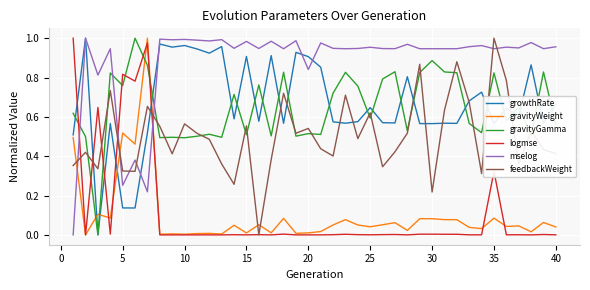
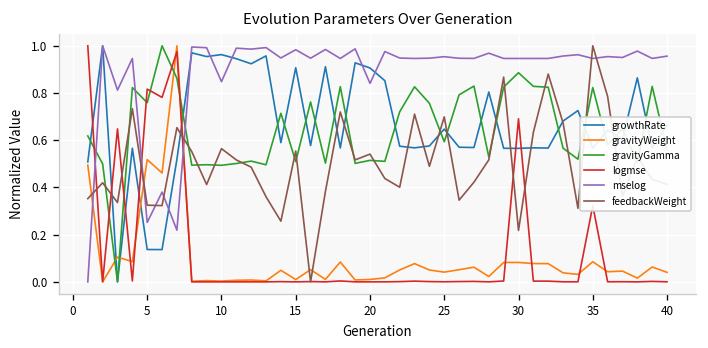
  {
    "growthRate": {
      "5": 0.14,
      "10": 0.96,
      "15": 0.91,
      "20": 0.91,
      "25": 0.65,
      "30": 0.57
    },
    "gravityWeight": {
      "5": 0.52,
      "25": 0.04,
      "30": 0.08,
      "35": 0.09,
      "40": 0.04
    },
    "gravityGamma": {
      "5": 0.76,
      "10": 0.49,
      "15": 0.51,
      "20": 0.51,
      "25": 0.59,
      "30": 0.89,
      "35": 0.82
    },
    "logmse": {
      "5": 0.82,
      "25": 0.00,
-     "30": 0.00,
+     "30": 0.69,
      "40": 0.00
    },
    "mselog": {
      "5": 0.25,
-     "10": 0.99,
+     "10": 0.85,
      "15": 0.98,
      "20": 0.84,
      "25": 0.95,
      "30": 0.95,
      "35": 0.95,
      "40": 0.96
    },
    "feedbackWeight": {
      "5": 0.32,
      "10": 0.56,
      "15": 0.55,
      "20": 0.54,
-     "25": 0.62,
+     "25": 0.70,
      "30": 0.22,
      "35": 1.00
    }
  }
